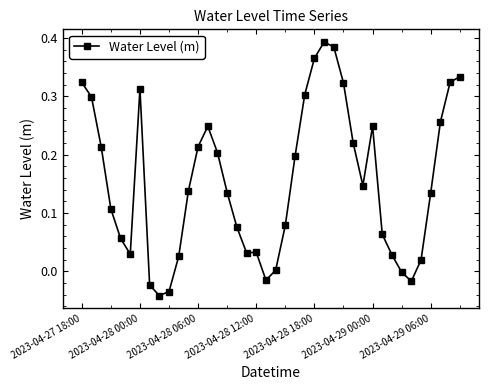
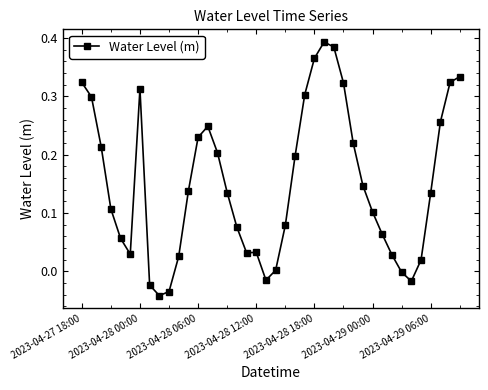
  {
    "2023-04-27 18:00": 0.32,
    "2023-04-28 00:00": 0.31,
-   "2023-04-28 06:00": 0.21,
+   "2023-04-28 06:00": 0.23,
    "2023-04-28 12:00": 0.03,
    "2023-04-28 18:00": 0.37,
-   "2023-04-29 00:00": 0.25,
+   "2023-04-29 00:00": 0.10,
    "2023-04-29 06:00": 0.13
  }
